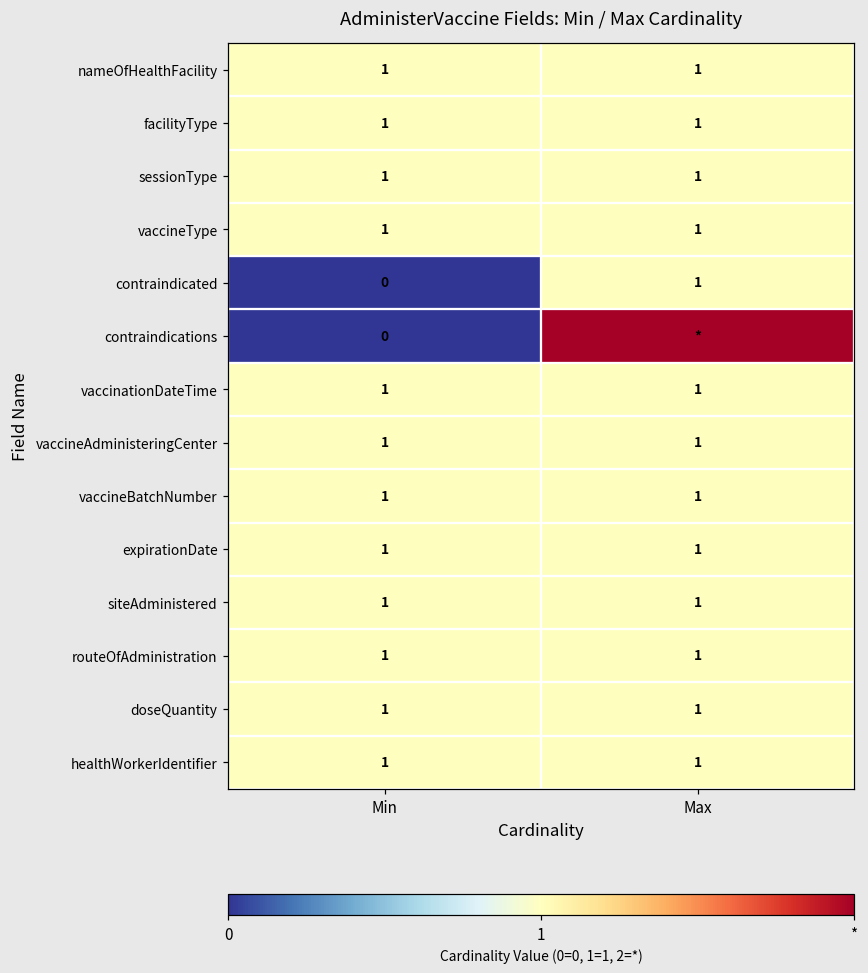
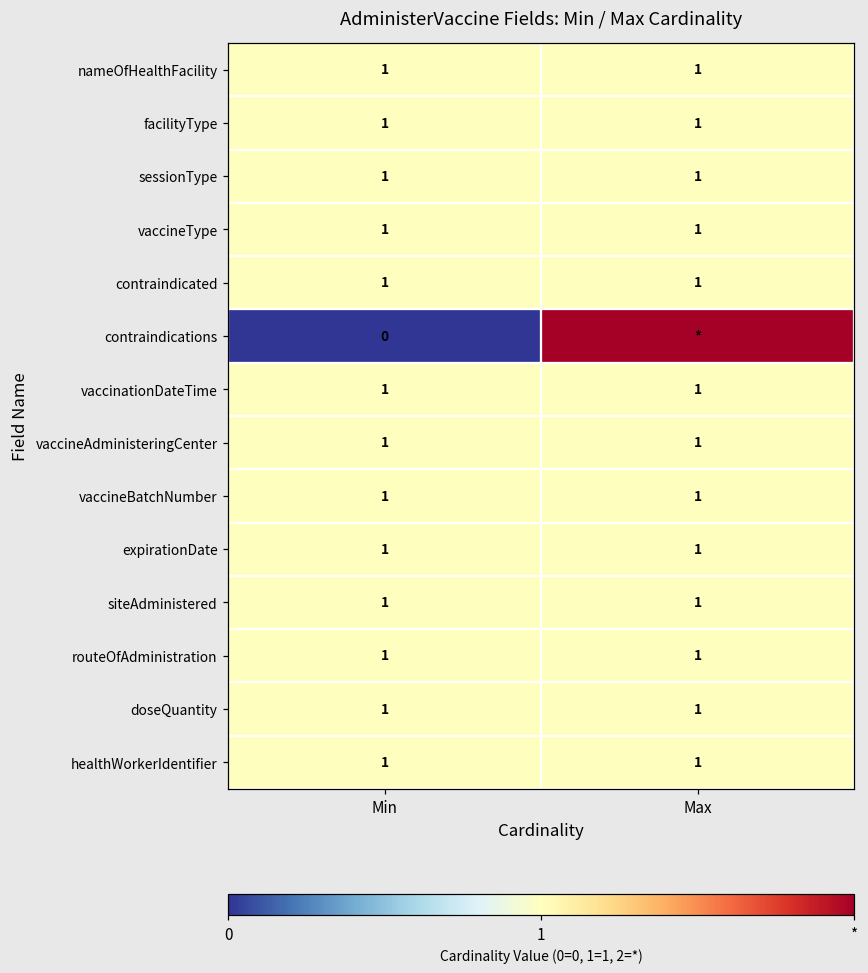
  {
    "nameOfHealthFacility": {
      "Min": 1,
      "Max": 1
    },
    "facilityType": {
      "Min": 1,
      "Max": 1
    },
    "sessionType": {
      "Min": 1,
      "Max": 1
    },
    "vaccineType": {
      "Min": 1,
      "Max": 1
    },
    "contraindicated": {
-     "Min": 0,
+     "Min": 1,
      "Max": 1
    },
    "contraindications": {
      "Min": 0
    },
    "vaccinationDateTime": {
      "Min": 1,
      "Max": 1
    },
    "vaccineAdministeringCenter": {
      "Min": 1,
      "Max": 1
    },
    "vaccineBatchNumber": {
      "Min": 1,
      "Max": 1
    },
    "expirationDate": {
      "Min": 1,
      "Max": 1
    },
    "siteAdministered": {
      "Min": 1,
      "Max": 1
    },
    "routeOfAdministration": {
      "Min": 1,
      "Max": 1
    },
    "doseQuantity": {
      "Min": 1,
      "Max": 1
    },
    "healthWorkerIdentifier": {
      "Min": 1,
      "Max": 1
    }
  }
